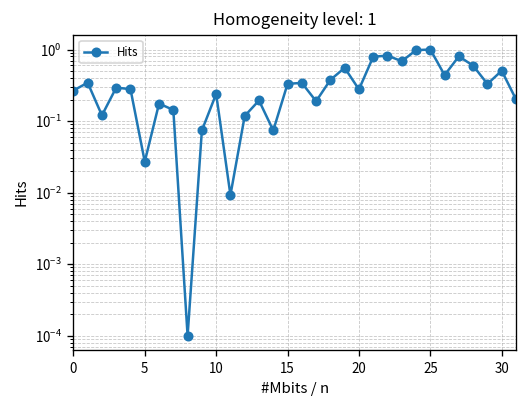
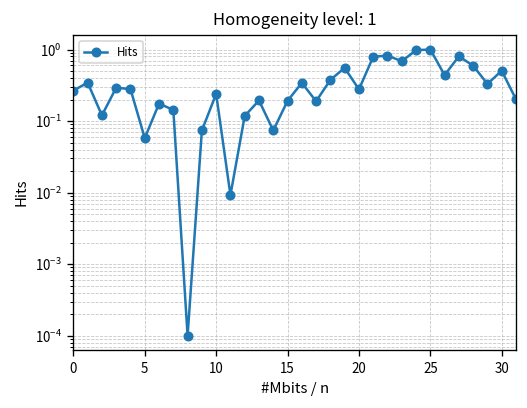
  {
    "0": 0.3,
-   "5": 0.03,
+   "5": 0.06,
    "10": 0.24,
-   "15": 0.3,
+   "15": 0.19,
    "20": 0.3,
    "25": 1.0,
    "30": 0.5
  }
